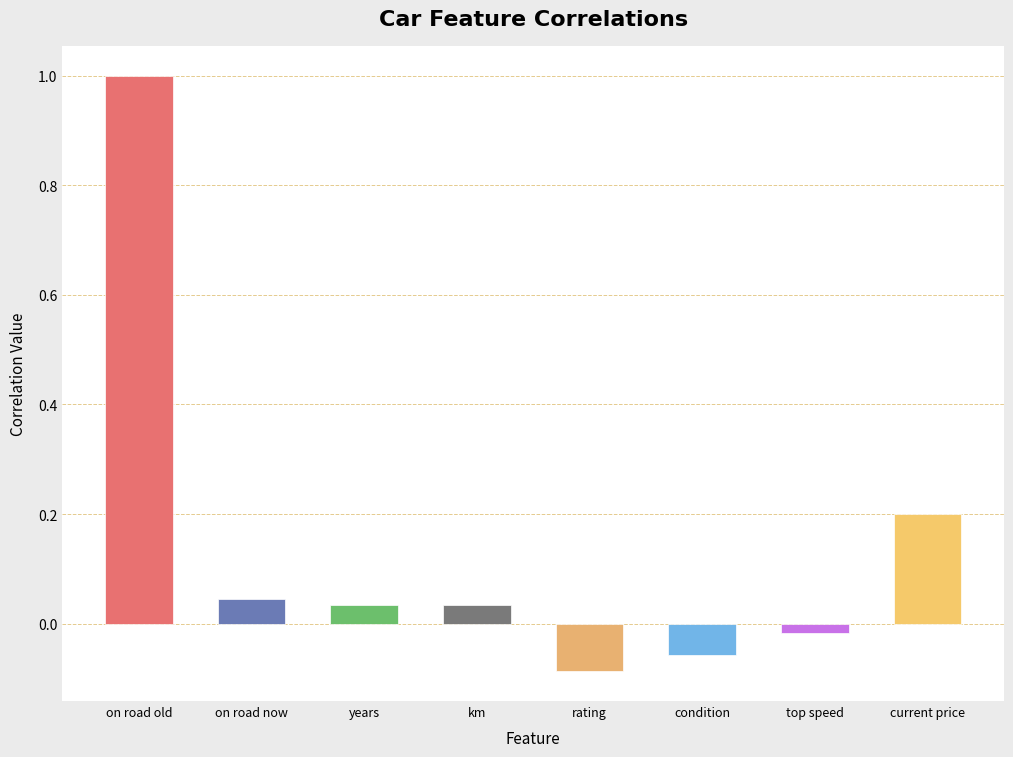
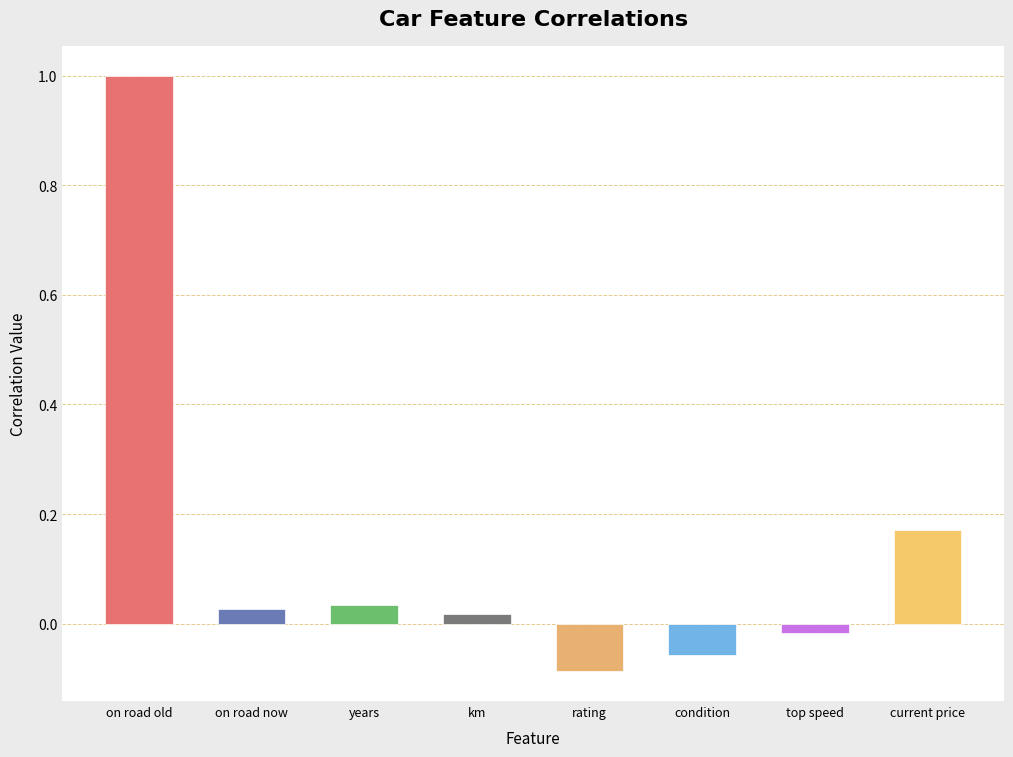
  {
    "on road old": 1.00,
-   "on road now": 0.04,
+   "on road now": 0.03,
    "years": 0.03,
-   "km": 0.03,
+   "km": 0.02,
    "rating": -0.09,
    "condition": -0.06,
    "top speed": -0.02,
-   "current price": 0.20
+   "current price": 0.17
  }
